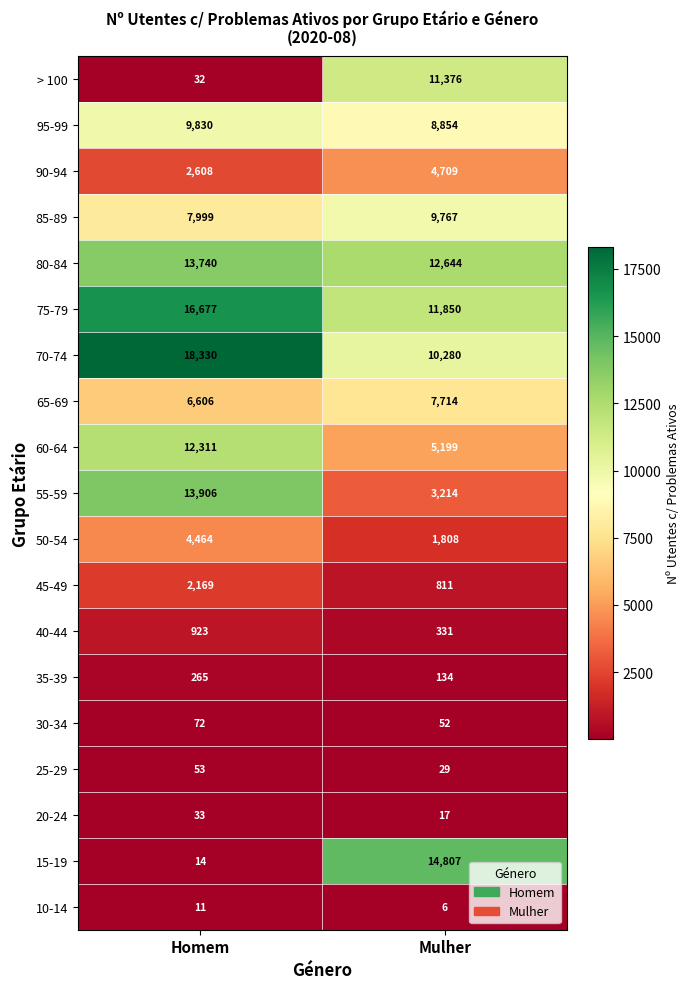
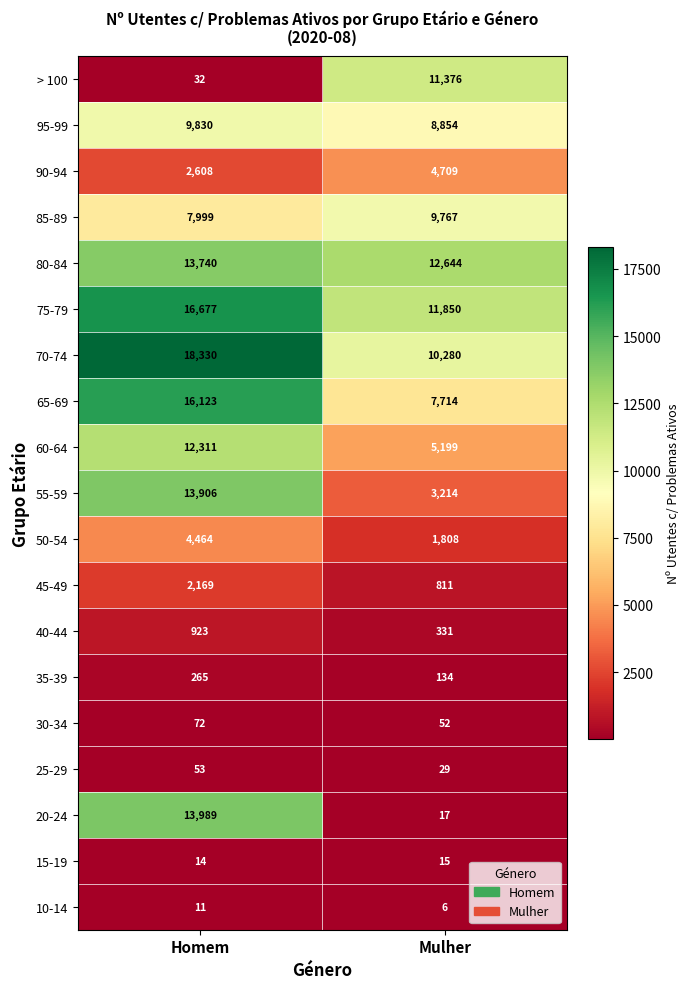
  {
    "> 100": {
      "Homem": "32",
      "Mulher": "11,376"
    },
    "95-99": {
      "Homem": "9,830",
      "Mulher": "8,854"
    },
    "90-94": {
      "Homem": "2,608",
      "Mulher": "4,709"
    },
    "85-89": {
      "Homem": "7,999",
      "Mulher": "9,767"
    },
    "80-84": {
      "Homem": "13,740",
      "Mulher": "12,644"
    },
    "75-79": {
      "Homem": "16,677",
      "Mulher": "11,850"
    },
    "70-74": {
      "Homem": "18,330",
      "Mulher": "10,280"
    },
    "65-69": {
-     "Homem": "6,606",
+     "Homem": "16,123",
      "Mulher": "7,714"
    },
    "60-64": {
      "Homem": "12,311",
      "Mulher": "5,199"
    },
    "55-59": {
      "Homem": "13,906",
      "Mulher": "3,214"
    },
    "50-54": {
      "Homem": "4,464",
      "Mulher": "1,808"
    },
    "45-49": {
      "Homem": "2,169",
      "Mulher": "811"
    },
    "40-44": {
      "Homem": "923",
      "Mulher": "331"
    },
    "35-39": {
      "Homem": "265",
      "Mulher": "134"
    },
    "30-34": {
      "Homem": "72",
      "Mulher": "52"
    },
    "25-29": {
      "Homem": "53",
      "Mulher": "29"
    },
    "20-24": {
-     "Homem": "33",
+     "Homem": "13,989",
      "Mulher": "17"
    },
    "15-19": {
      "Homem": "14",
-     "Mulher": "14,807"
+     "Mulher": "15"
    },
    "10-14": {
      "Homem": "11",
      "Mulher": "6"
    }
  }
